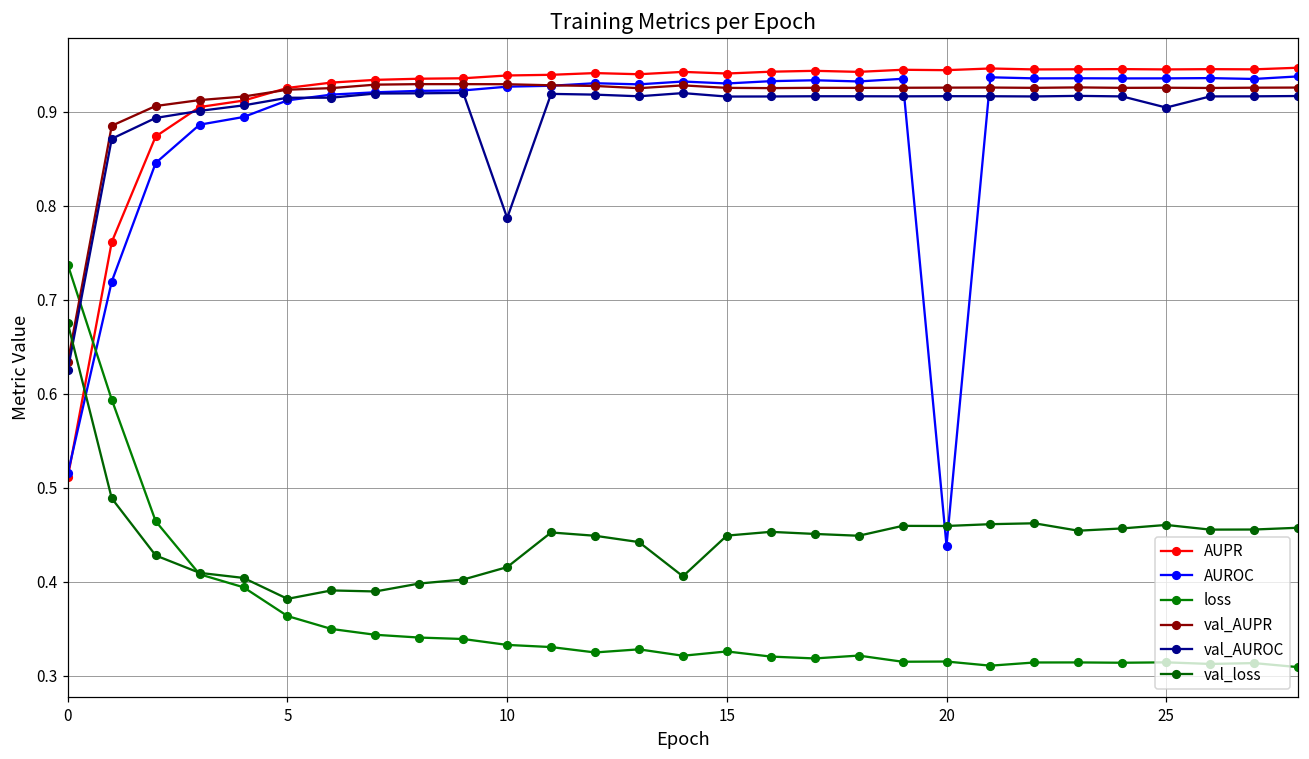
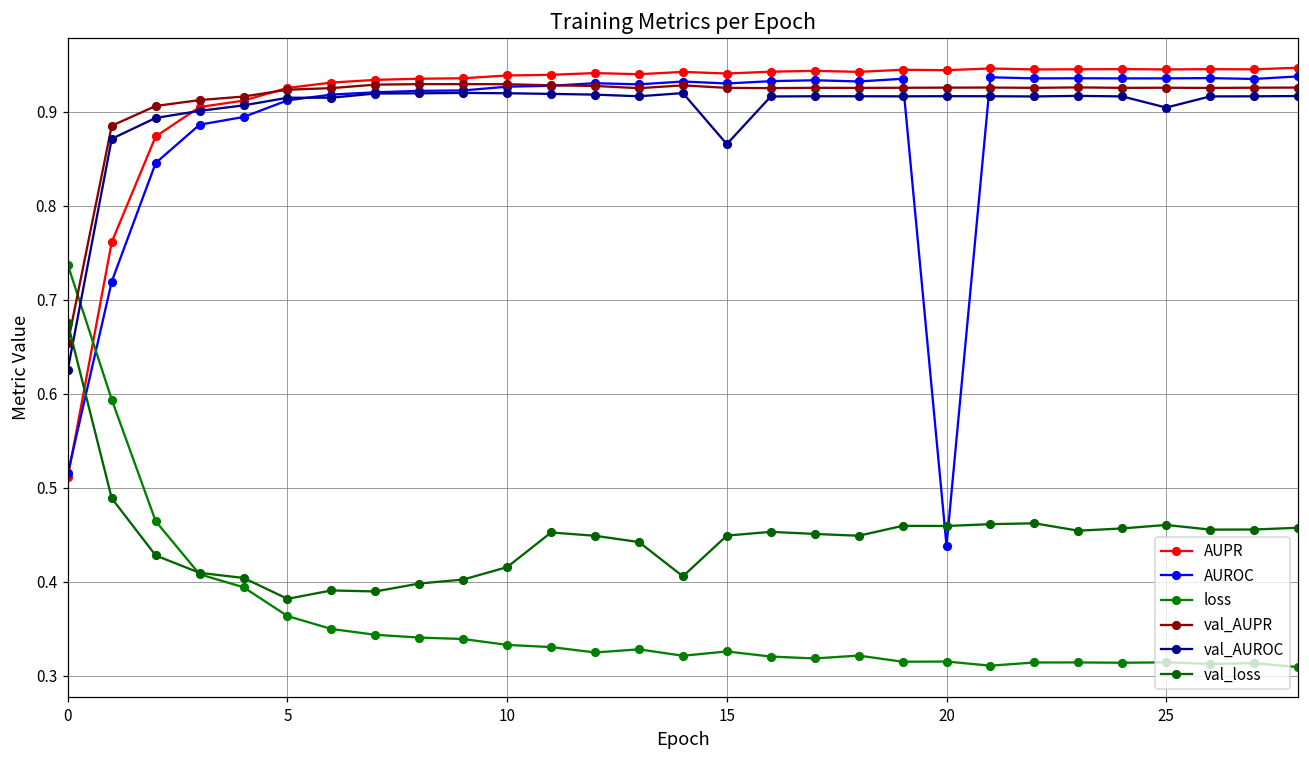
  {
    "AUPR": {
      "0": 0.51,
      "10": 0.94,
      "15": 0.94,
      "20": 0.94,
      "25": 0.95
    },
    "AUROC": {
      "0": 0.52,
      "15": 0.93,
      "20": 0.44,
      "25": 0.94
    },
    "val_AUPR": {
-     "0": 0.63,
+     "0": 0.65,
      "15": 0.93,
      "20": 0.93,
      "25": 0.93
    },
    "val_AUROC": {
      "0": 0.63,
-     "10": 0.79,
-     "15": 0.92,
+     "10": 0.92,
+     "15": 0.87,
      "20": 0.92,
      "25": 0.90
    }
  }
